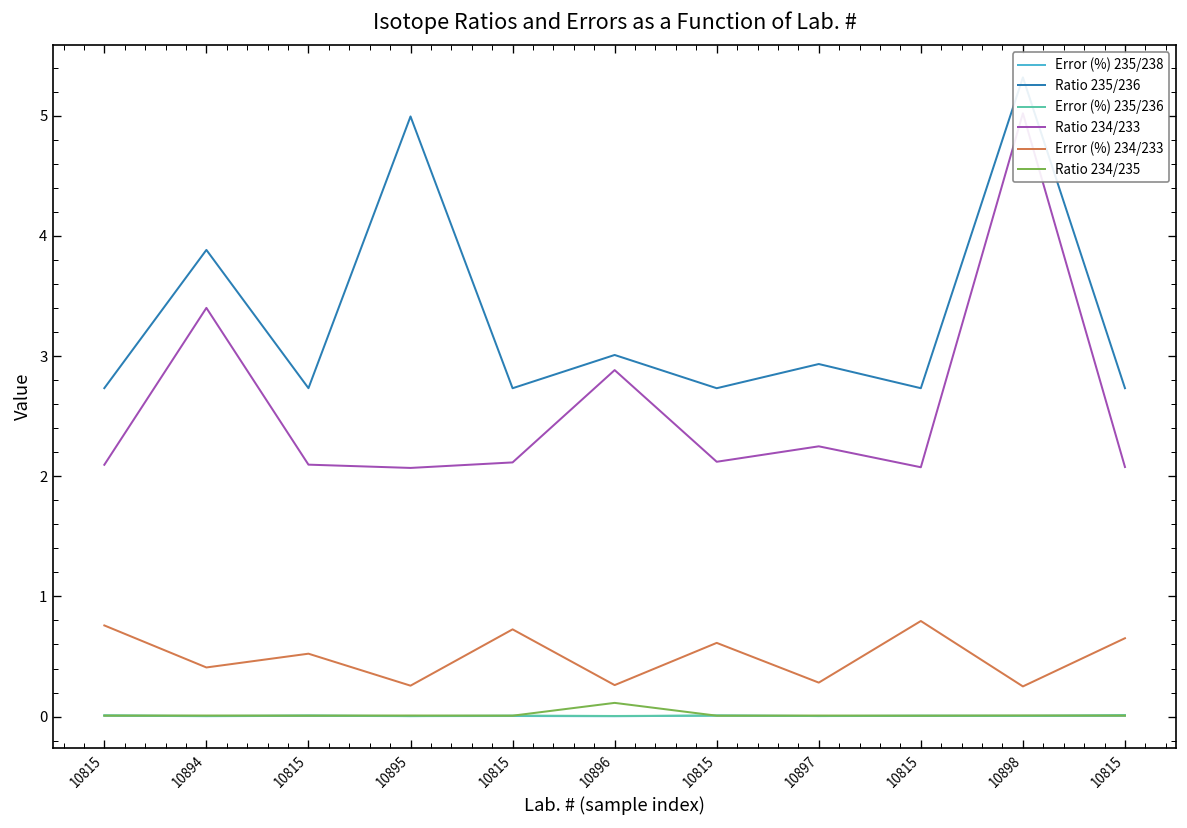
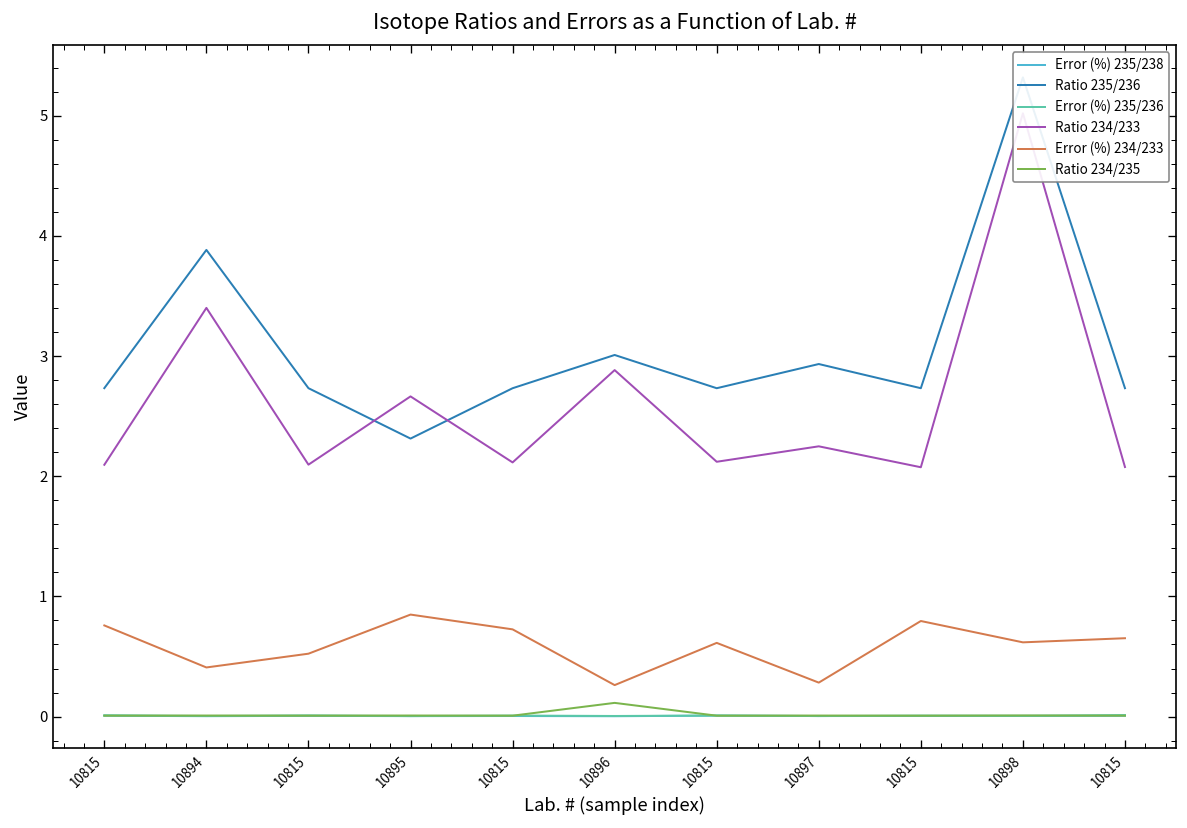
  {
    "Ratio 235/236": {
      "10894": 3.88,
-     "10895": 4.99,
+     "10895": 2.31,
      "10896": 3.01,
      "10897": 2.93
    },
    "Ratio 234/233": {
      "10894": 3.40,
-     "10895": 2.07,
+     "10895": 2.66,
      "10896": 2.88,
      "10897": 2.25
    },
    "Error (%) 234/233": {
      "10894": 0.41,
-     "10895": 0.26,
+     "10895": 0.85,
      "10896": 0.26,
      "10897": 0.28,
-     "10898": 0.25
+     "10898": 0.62
    },
    "Ratio 234/235": {
      "10896": 0.11
    }
  }
